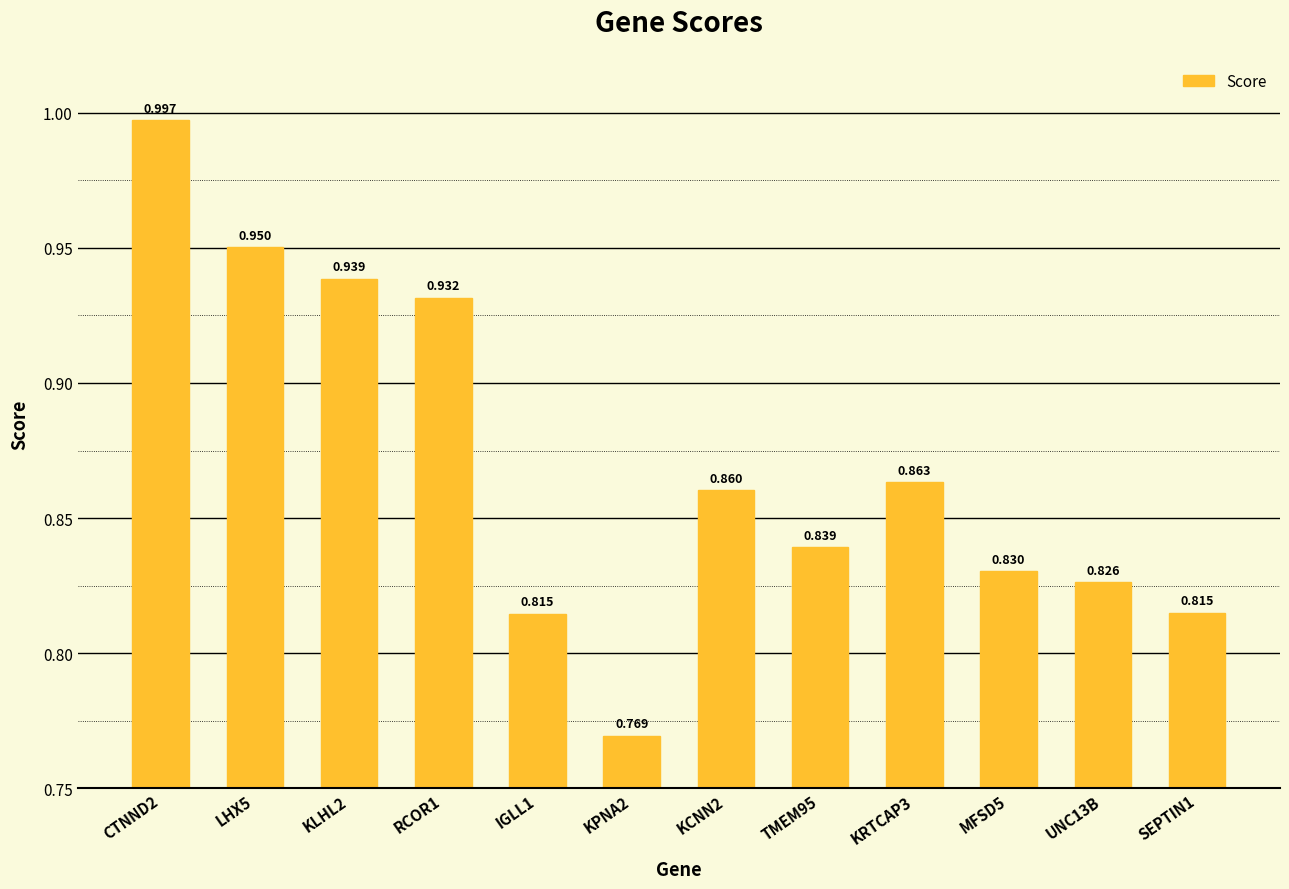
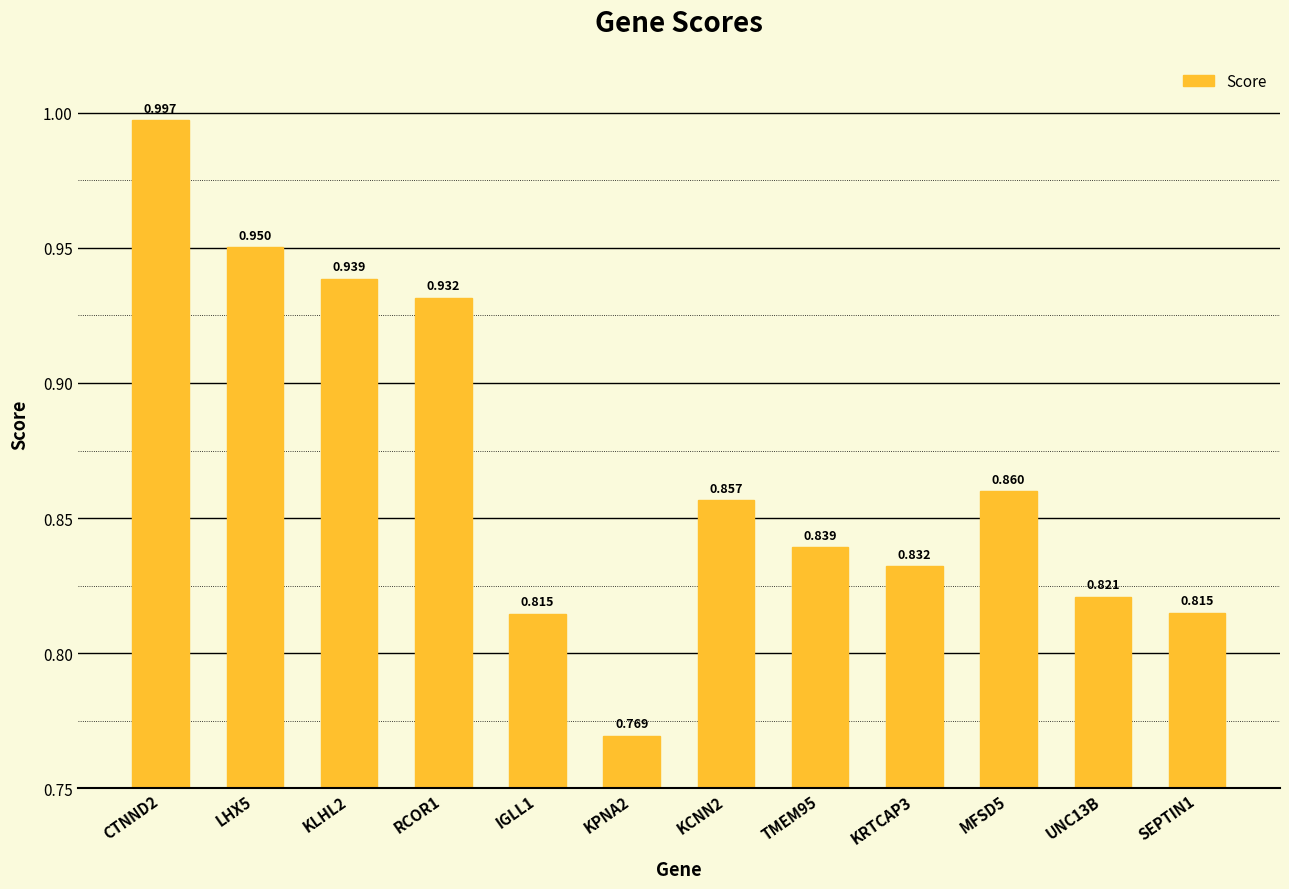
  {
    "CTNND2": 0.997,
    "LHX5": 0.950,
    "KLHL2": 0.939,
    "RCOR1": 0.932,
    "IGLL1": 0.815,
    "KPNA2": 0.769,
-   "KCNN2": 0.860,
+   "KCNN2": 0.857,
    "TMEM95": 0.839,
-   "KRTCAP3": 0.863,
-   "MFSD5": 0.830,
-   "UNC13B": 0.826,
+   "KRTCAP3": 0.832,
+   "MFSD5": 0.860,
+   "UNC13B": 0.821,
    "SEPTIN1": 0.815
  }
